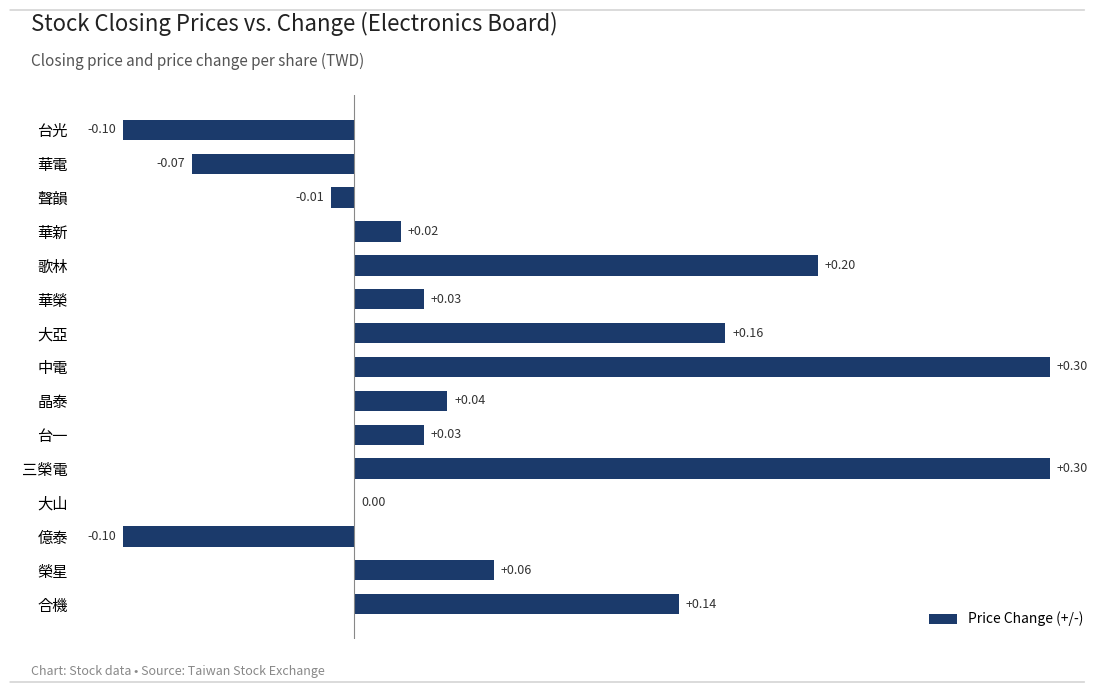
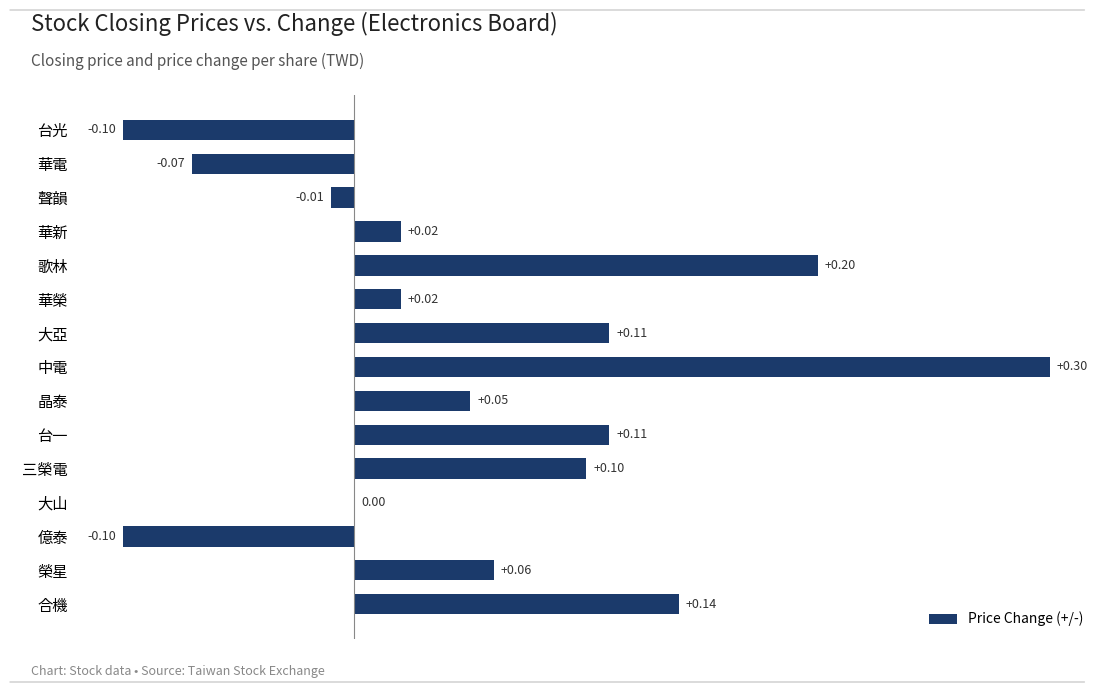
  {
    "台光": "-0.10",
    "華電": "-0.07",
    "聲韻": "-0.01",
    "華新": "+0.02",
    "歌林": "+0.20",
-   "華榮": "+0.03",
-   "大亞": "+0.16",
+   "華榮": "+0.02",
+   "大亞": "+0.11",
    "中電": "+0.30",
-   "晶泰": "+0.04",
-   "台一": "+0.03",
-   "三榮電": "+0.30",
+   "晶泰": "+0.05",
+   "台一": "+0.11",
+   "三榮電": "+0.10",
    "大山": "0.00",
    "億泰": "-0.10",
    "榮星": "+0.06",
    "合機": "+0.14"
  }
